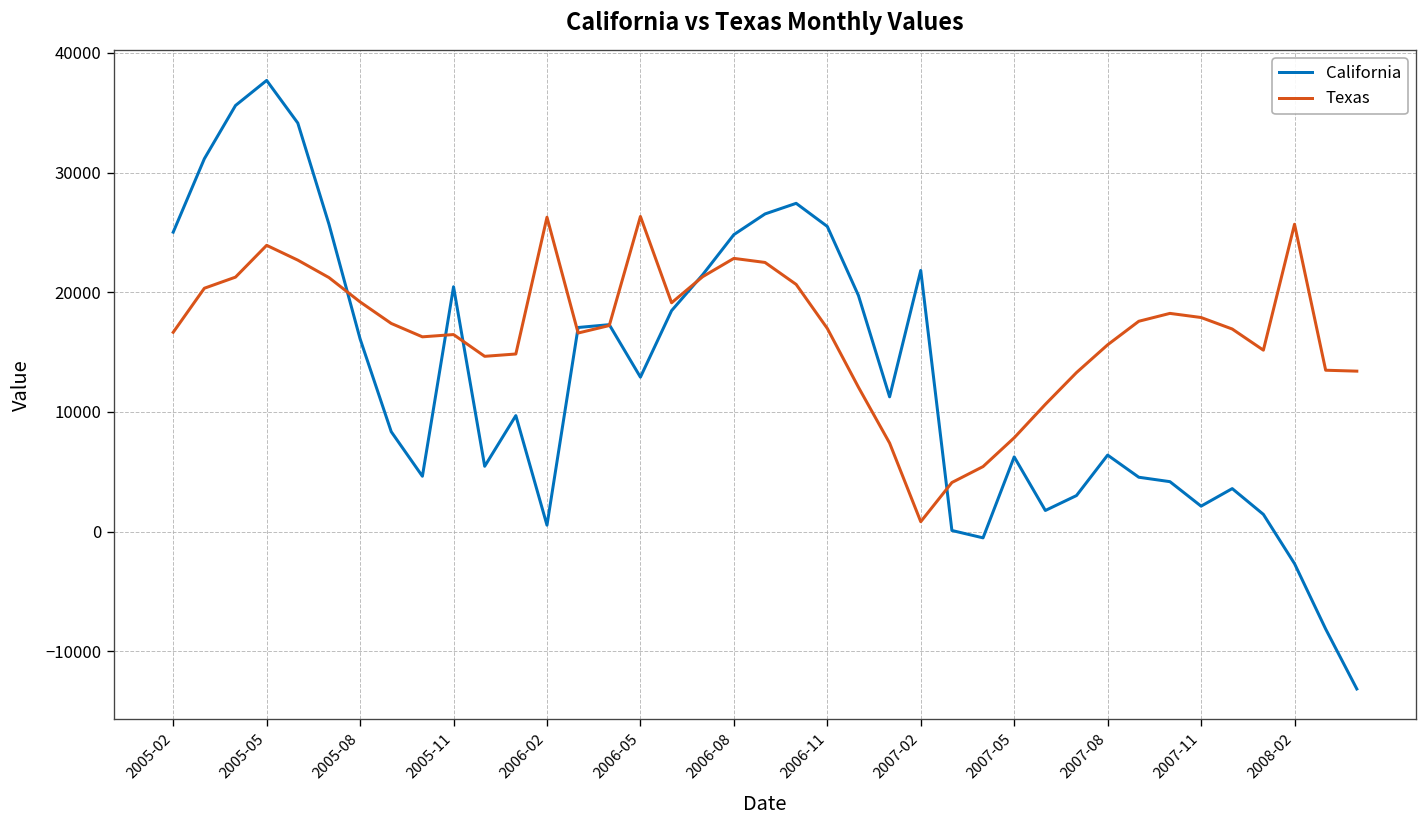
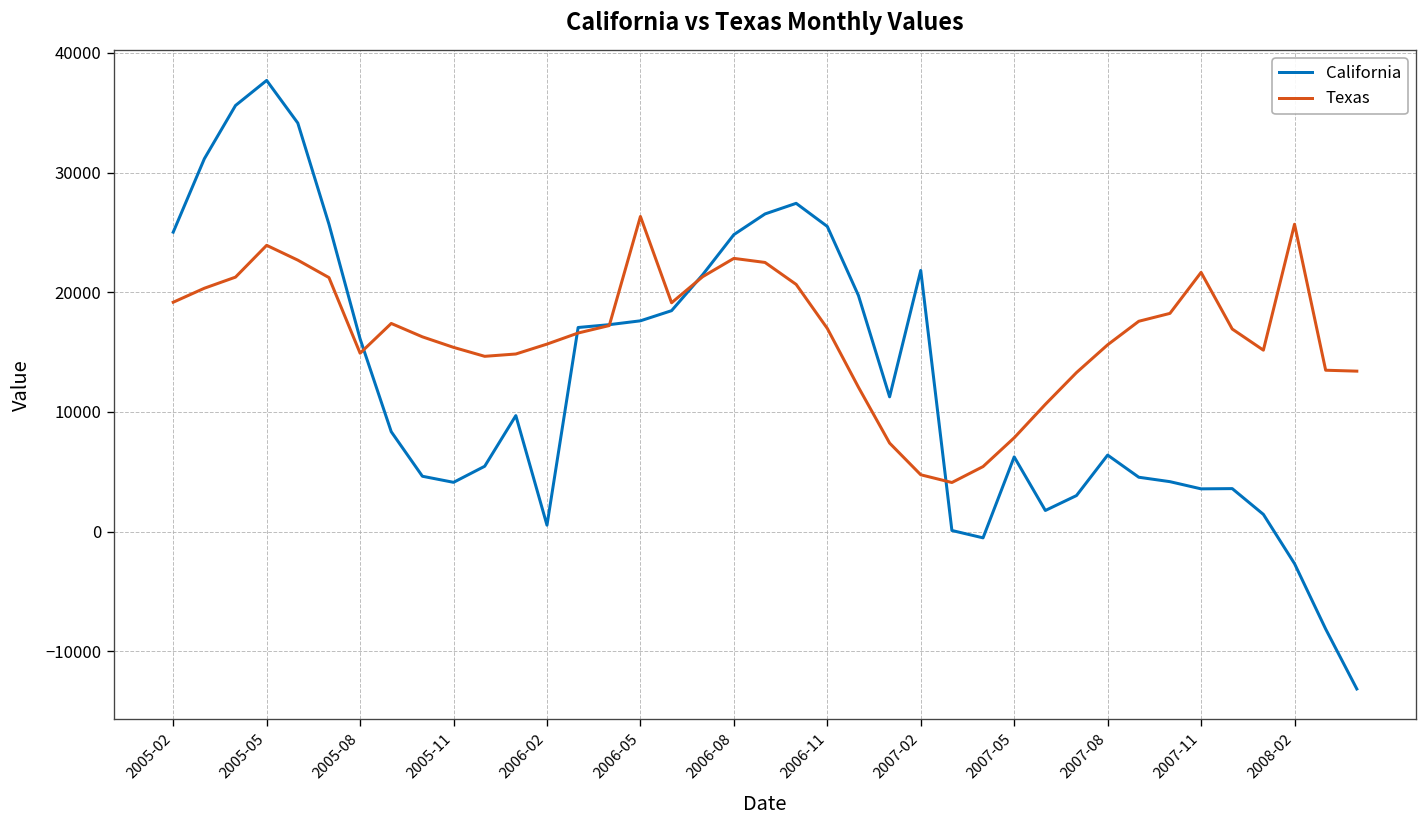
  {
    "California": {
      "2005-02": 25000,
      "2005-05": 38000,
      "2005-08": 16000,
-     "2005-11": 20000,
+     "2005-11": 4000,
      "2006-02": 1000,
-     "2006-05": 13000,
+     "2006-05": 18000,
      "2006-08": 25000,
      "2006-11": 25000,
      "2007-02": 22000,
      "2007-05": 6000,
      "2007-08": 6000,
-     "2007-11": 2000,
+     "2007-11": 4000,
      "2008-02": -3000
    },
    "Texas": {
-     "2005-02": 17000,
+     "2005-02": 19000,
      "2005-05": 24000,
-     "2005-08": 19000,
-     "2005-11": 16000,
-     "2006-02": 26000,
+     "2005-08": 15000,
+     "2005-11": 15000,
+     "2006-02": 16000,
      "2006-05": 26000,
      "2006-08": 23000,
      "2006-11": 17000,
-     "2007-02": 1000,
+     "2007-02": 5000,
      "2007-05": 8000,
      "2007-08": 16000,
-     "2007-11": 18000,
+     "2007-11": 22000,
      "2008-02": 26000
    }
  }
